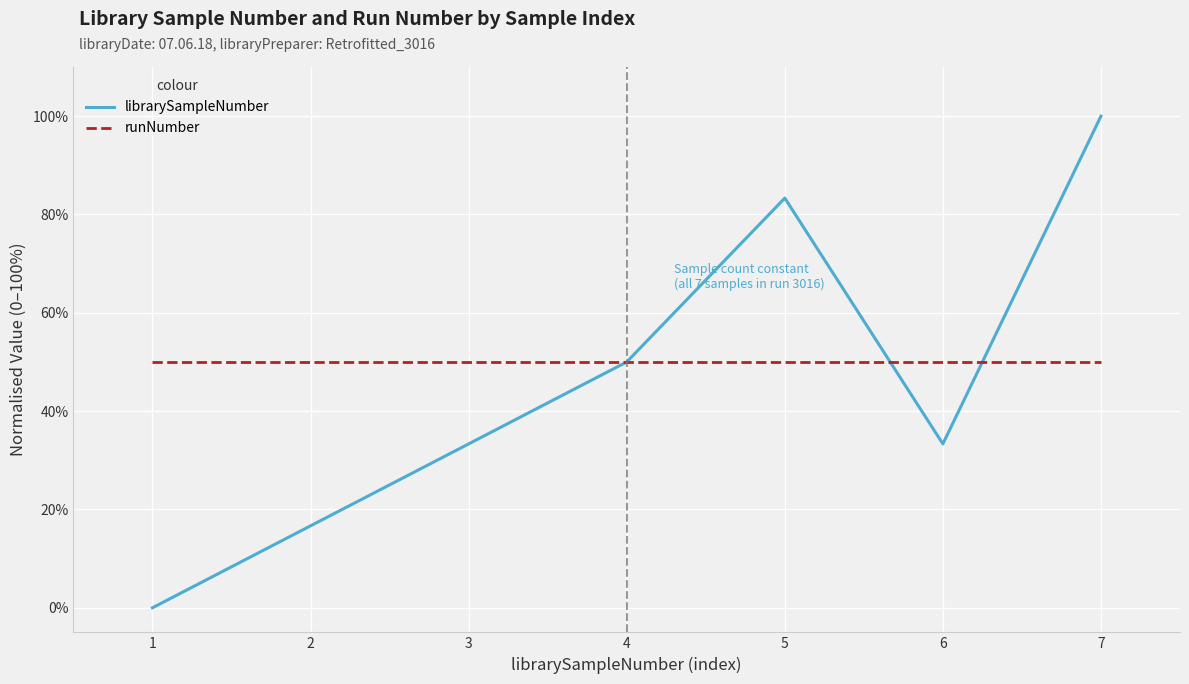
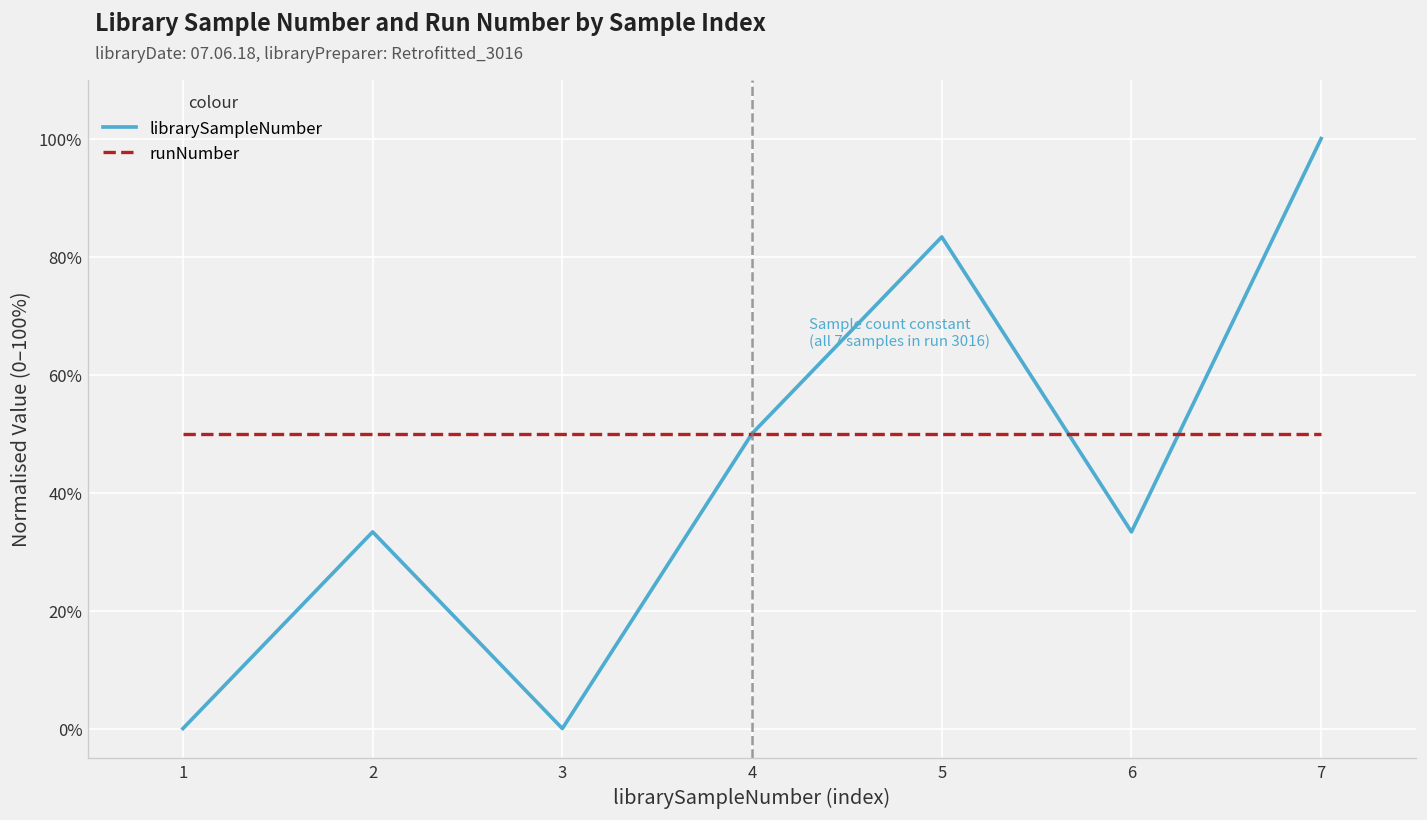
  {
    "librarySampleNumber": {
      "1": "0%",
-     "2": "17%",
-     "3": "33%",
+     "2": "33%",
+     "3": "0%",
      "5": "83%",
      "6": "33%",
      "7": "100%"
    },
    "runNumber": {
      "1": "50%",
      "2": "50%",
      "3": "50%",
      "5": "50%",
      "6": "50%",
      "7": "50%"
    }
  }
